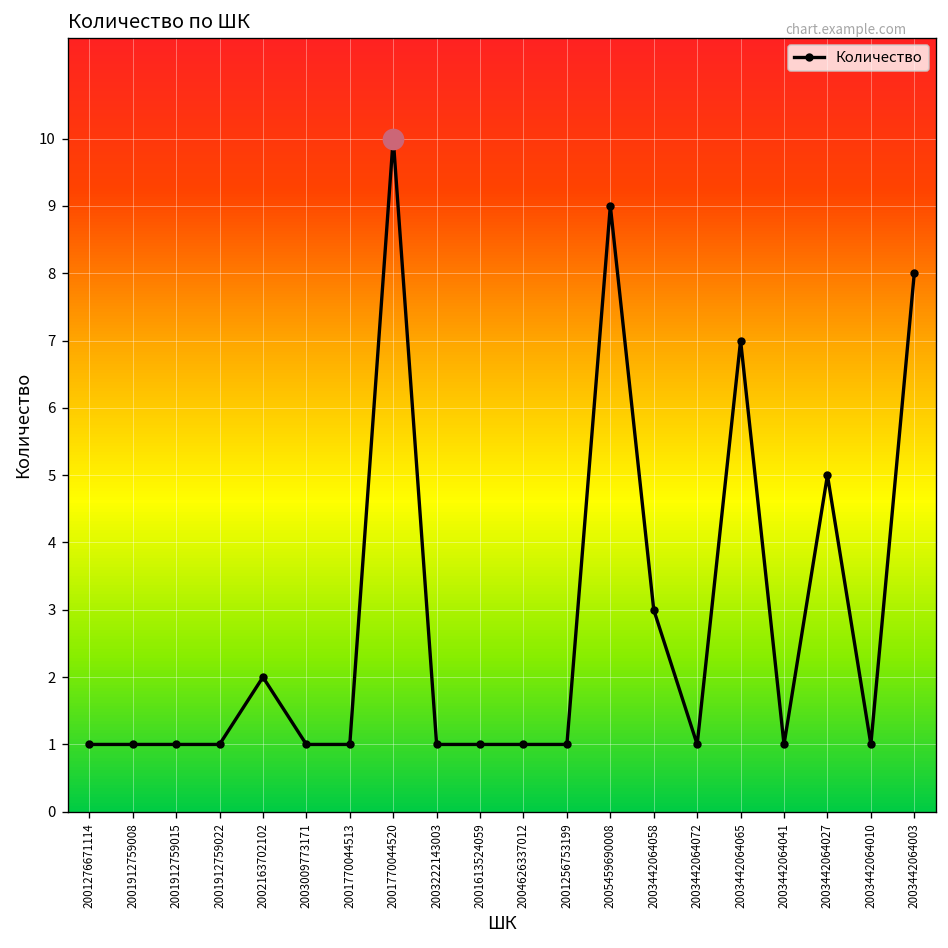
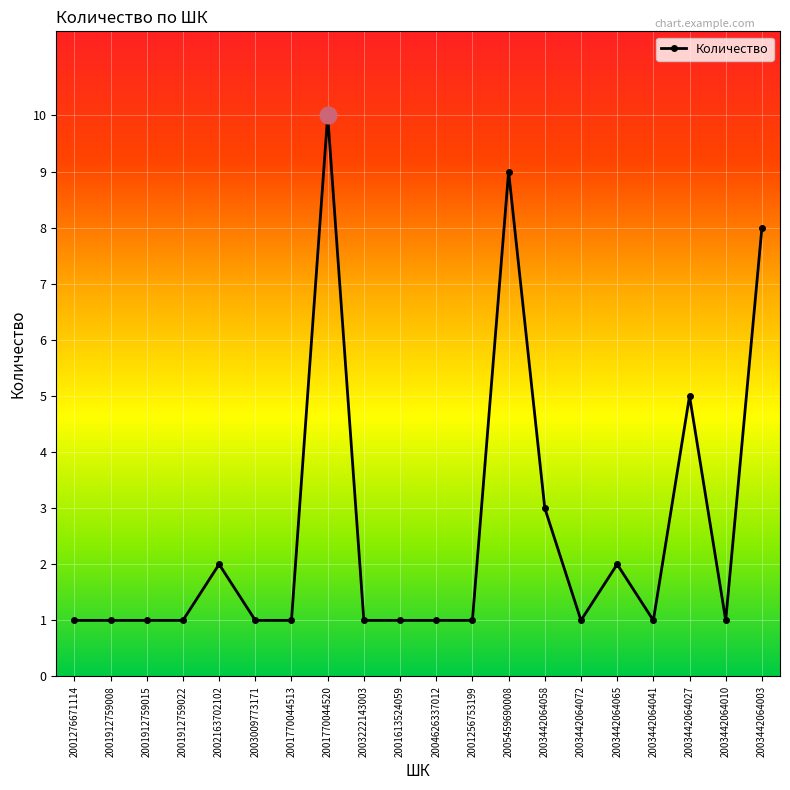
  {
    "Количество": {
      "2001276671114": 1,
      "2001912759008": 1,
      "2001912759015": 1,
      "2001912759022": 1,
      "2002163702102": 2,
      "2003009773171": 1,
      "2001770044513": 1,
      "2003222143003": 1,
      "2001613524059": 1,
      "2004626337012": 1,
      "2001256753199": 1,
      "2005459690008": 9,
      "2003442064058": 3,
      "2003442064072": 1,
-     "2003442064065": 7,
+     "2003442064065": 2,
      "2003442064041": 1,
      "2003442064027": 5,
      "2003442064010": 1,
      "2003442064003": 8
    }
  }
